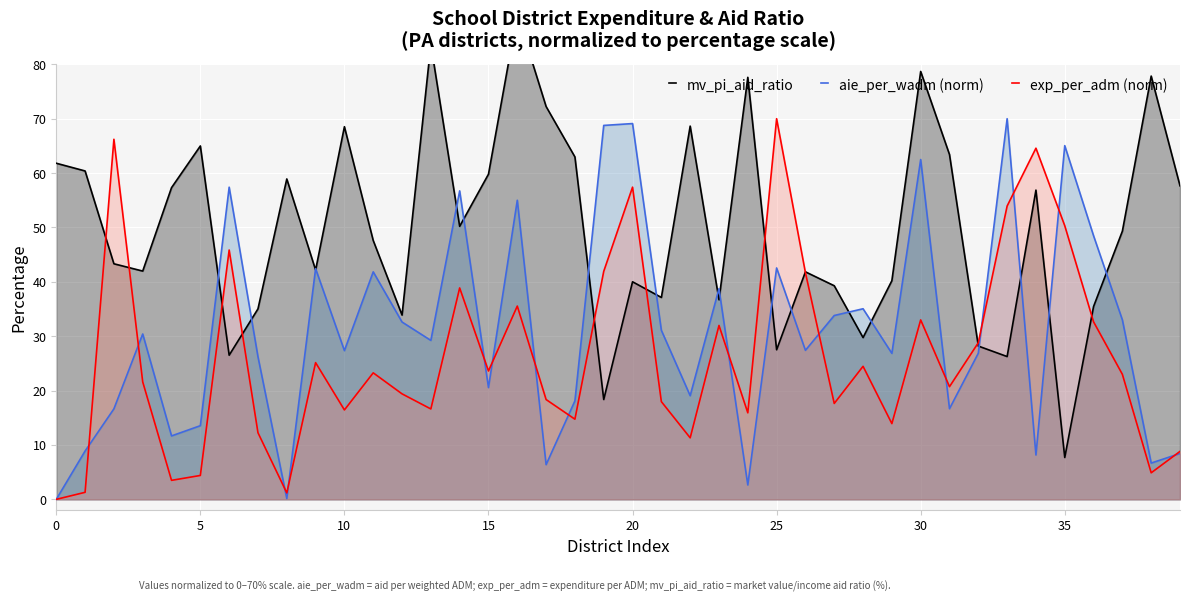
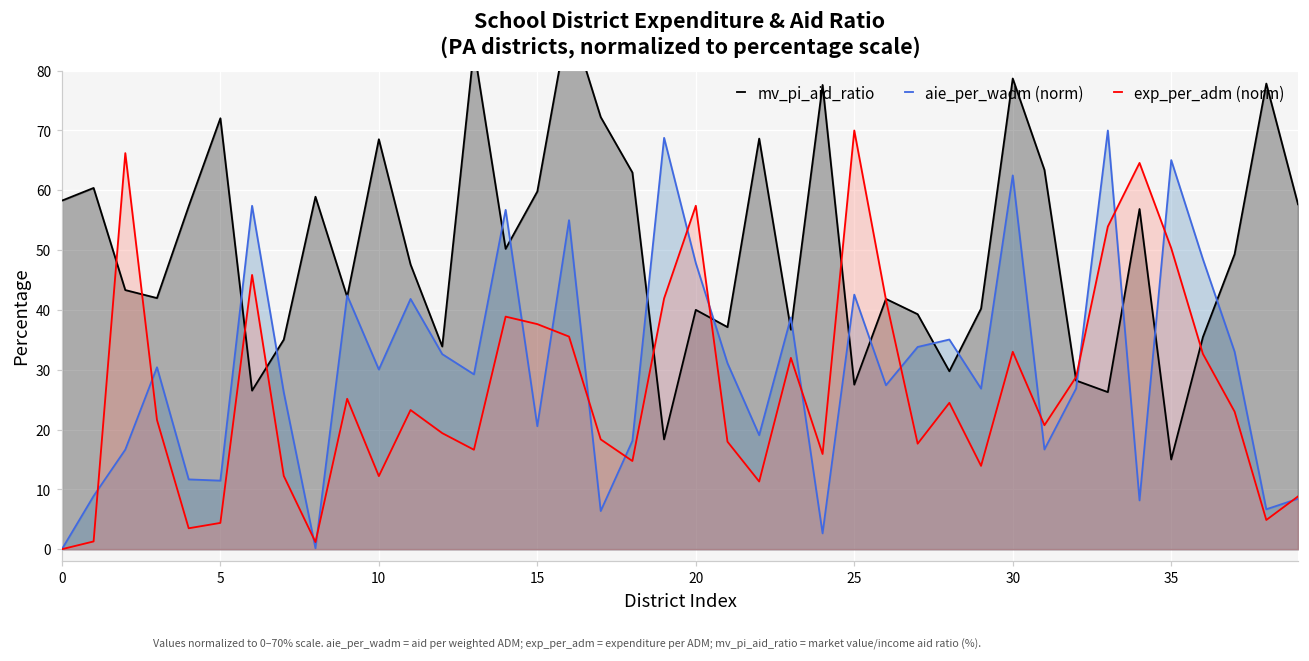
  {
    "mv_pi_aid_ratio": {
-     "0": 62,
-     "5": 65,
+     "0": 58,
+     "5": 72,
      "10": 69,
      "15": 60,
      "20": 40,
      "25": 28,
      "30": 79,
-     "35": 8
+     "35": 15
    },
    "aie_per_wadm (norm)": {
-     "5": 14,
-     "10": 27,
+     "5": 11,
+     "10": 30,
      "15": 21,
-     "20": 69,
+     "20": 48,
      "25": 43,
      "30": 62,
      "35": 65
    },
    "exp_per_adm (norm)": {
      "5": 4,
-     "10": 16,
-     "15": 24,
+     "10": 12,
+     "15": 38,
      "20": 57,
      "25": 70,
      "30": 33,
      "35": 50
    }
  }
